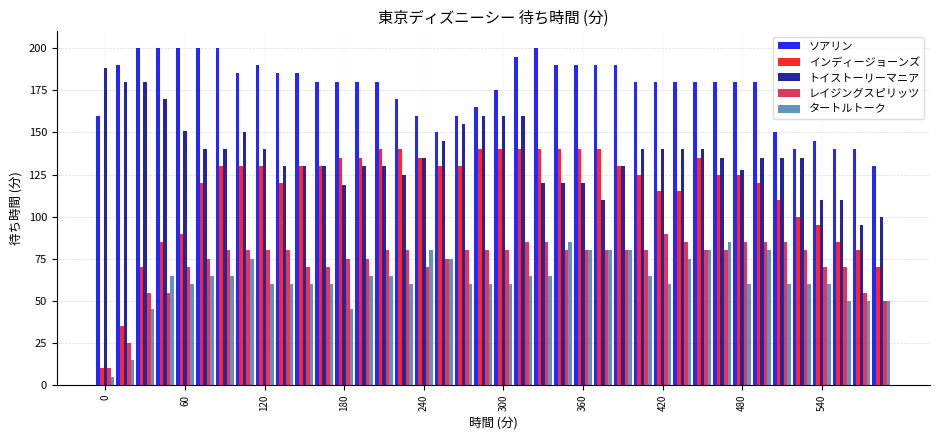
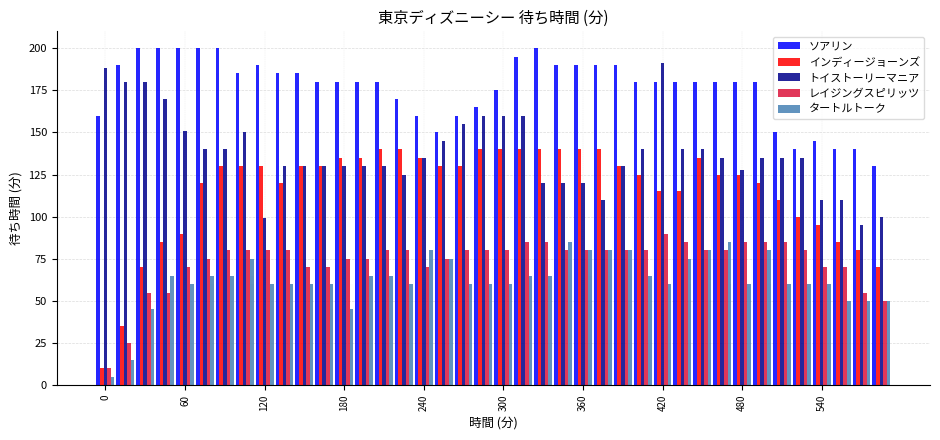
  {
    "トイストーリーマニア": {
      "0": 188,
      "60": 151,
-     "120": 140,
-     "180": 119,
+     "120": 99,
+     "180": 130,
      "240": 135,
      "300": 160,
      "360": 120,
-     "420": 140,
+     "420": 191,
      "480": 128,
      "540": 110
    }
  }
